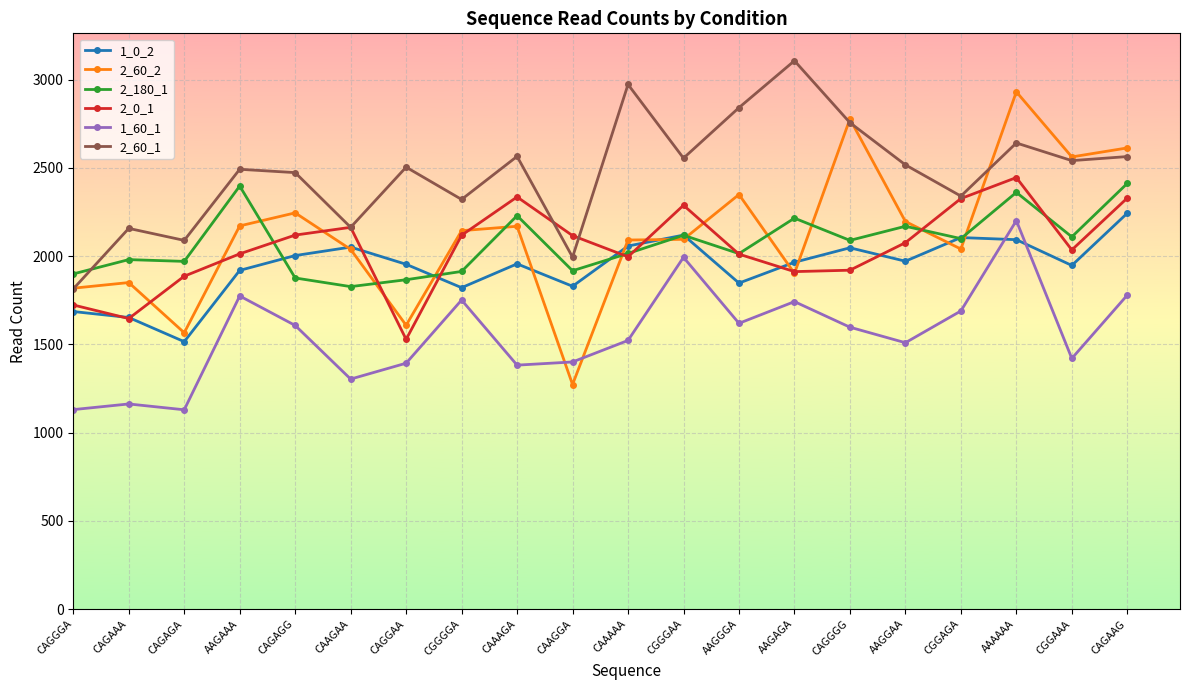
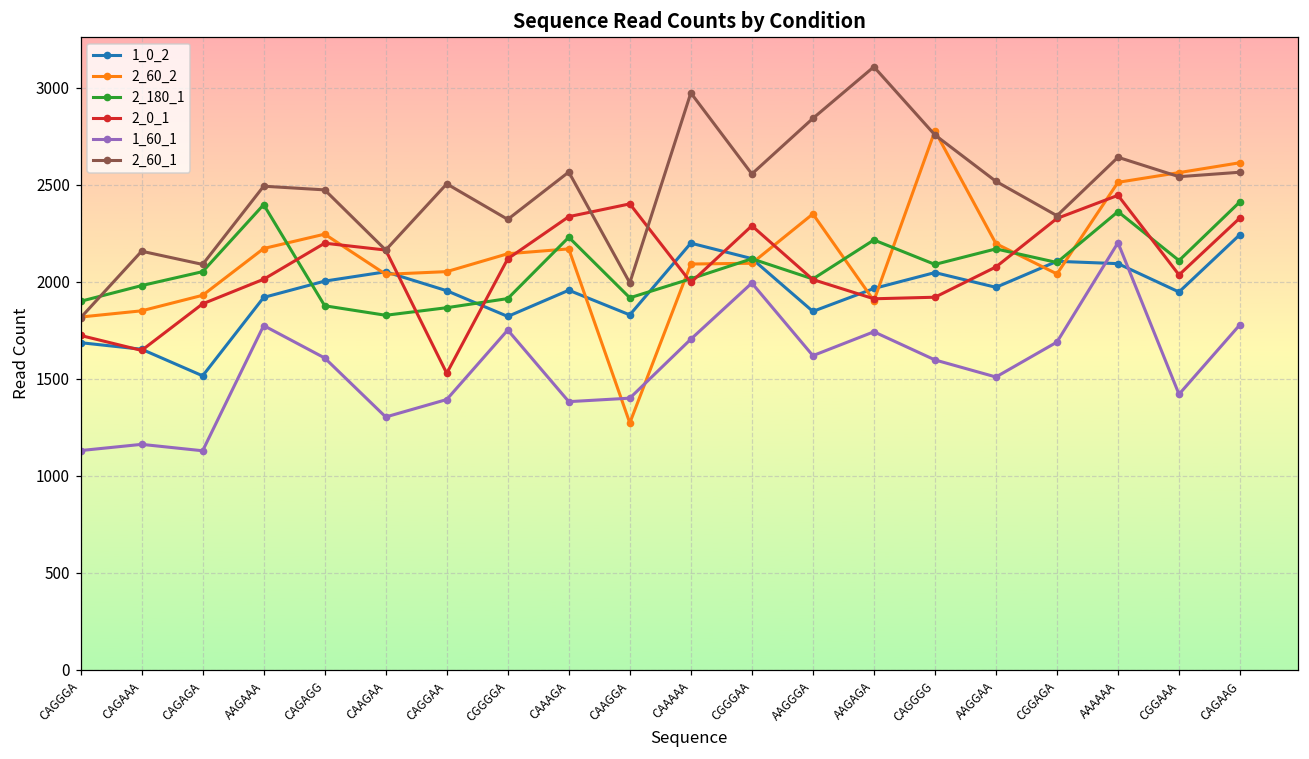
  {
    "1_0_2": {
      "CAGGGA": 1690,
      "CAGAGA": 1520,
      "AAGAAA": 1920,
      "CAGAGG": 2000,
      "CAGGAA": 1950,
      "CGGGGA": 1820,
      "CAAAGA": 1960,
      "CAAGGA": 1830,
-     "CAAAAA": 2060,
+     "CAAAAA": 2200,
      "AAGGGA": 1850,
      "AAGAGA": 1970,
      "CAGGGG": 2050,
      "AAGGAA": 1970,
      "AAAAAA": 2090,
      "CGGAAA": 1950,
      "CAGAAG": 2240
    },
    "2_60_2": {
      "CAGAAA": 1850,
-     "CAGAGA": 1570,
+     "CAGAGA": 1930,
      "AAGAAA": 2170,
      "CAGAGG": 2250,
-     "CAGGAA": 1610,
+     "CAGGAA": 2050,
      "CGGGGA": 2140,
      "CAAAGA": 2170,
      "CAAGGA": 1270,
      "CAAAAA": 2090,
      "CGGGAA": 2100,
      "AAGGGA": 2350,
      "CAGGGG": 2780,
      "AAGGAA": 2200,
      "CGGAGA": 2040,
-     "AAAAAA": 2930,
+     "AAAAAA": 2510,
      "CGGAAA": 2560,
      "CAGAAG": 2610
    },
    "2_180_1": {
      "CAGGGA": 1900,
      "CAGAAA": 1980,
-     "CAGAGA": 1970,
+     "CAGAGA": 2050,
      "AAGAAA": 2400,
      "CAGAGG": 1880,
      "CAAGAA": 1830,
      "CAGGAA": 1870,
      "CGGGGA": 1910,
      "CAAAGA": 2230,
      "CAAGGA": 1920,
      "CAAAAA": 2020,
      "AAGAGA": 2220,
      "CAGGGG": 2090,
      "AAGGAA": 2170,
      "AAAAAA": 2360,
      "CGGAAA": 2110,
      "CAGAAG": 2410
    },
    "2_0_1": {
      "CAGGGA": 1720,
      "CAGAGA": 1890,
      "AAGAAA": 2010,
-     "CAGAGG": 2120,
+     "CAGAGG": 2200,
      "CAGGAA": 1530,
      "CGGGGA": 2120,
      "CAAAGA": 2340,
-     "CAAGGA": 2120,
+     "CAAGGA": 2400,
      "CAAAAA": 2000,
      "CGGGAA": 2290,
      "CAGGGG": 1920,
      "AAGGAA": 2080,
      "AAAAAA": 2450,
      "CGGAAA": 2040,
      "CAGAAG": 2330
    },
    "1_60_1": {
      "CAGGGA": 1130,
      "CAGAAA": 1160,
      "CAGAGA": 1130,
      "AAGAAA": 1770,
      "CAGAGG": 1610,
      "CAAGAA": 1300,
      "CAGGAA": 1390,
      "CGGGGA": 1750,
      "CAAAGA": 1380,
      "CAAGGA": 1400,
-     "CAAAAA": 1520,
+     "CAAAAA": 1700,
      "CGGGAA": 1990,
      "AAGGGA": 1620,
      "AAGAGA": 1740,
      "CAGGGG": 1600,
      "AAGGAA": 1510,
      "CGGAGA": 1690,
      "AAAAAA": 2200,
      "CGGAAA": 1420,
      "CAGAAG": 1780
    },
    "2_60_1": {
      "CAGAAA": 2160,
      "CAGAGA": 2090,
      "AAGAAA": 2490,
      "CAGAGG": 2470,
      "CAGGAA": 2500,
      "CGGGGA": 2320,
      "CAAAGA": 2570,
      "CAAGGA": 1990,
      "CAAAAA": 2970,
      "CGGGAA": 2560,
      "AAGGGA": 2840,
      "AAGAGA": 3110,
      "CAGGGG": 2760,
      "AAGGAA": 2520,
      "AAAAAA": 2640,
      "CGGAAA": 2540,
      "CAGAAG": 2560
    }
  }
